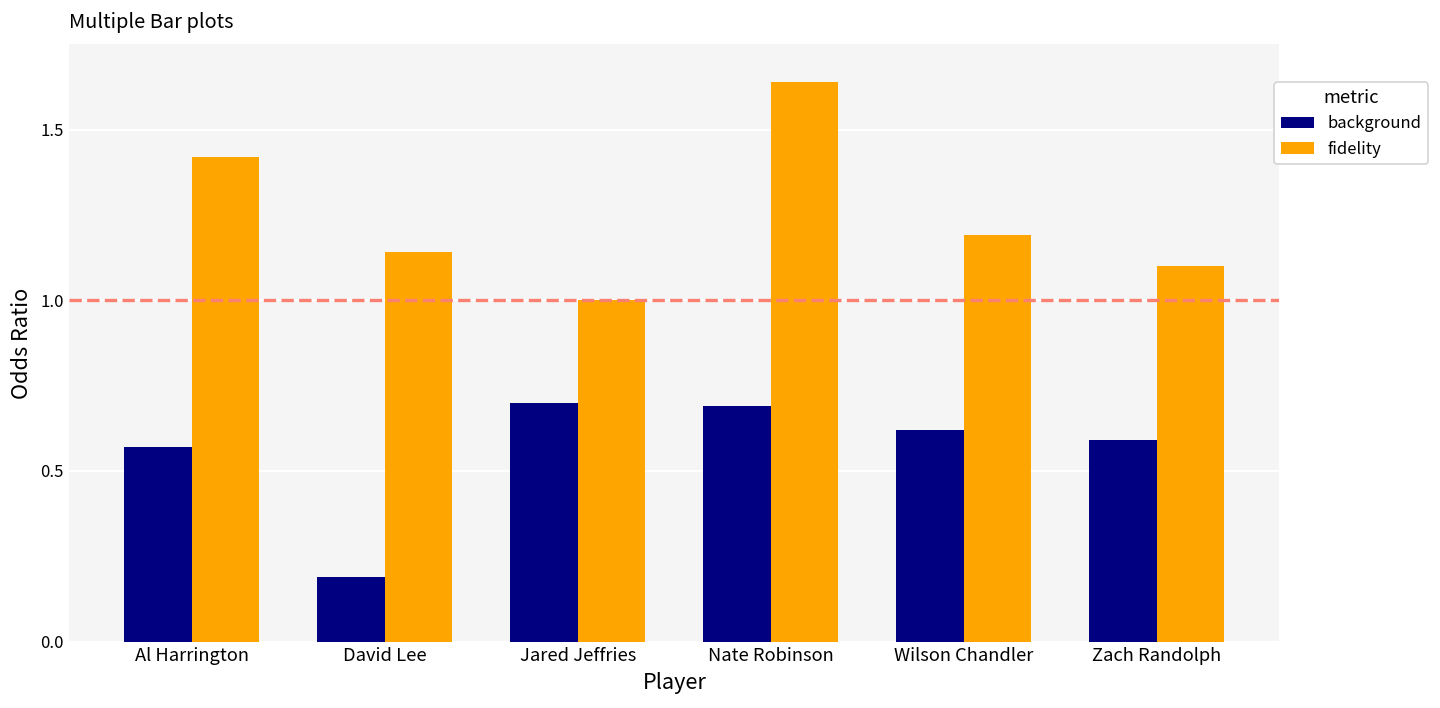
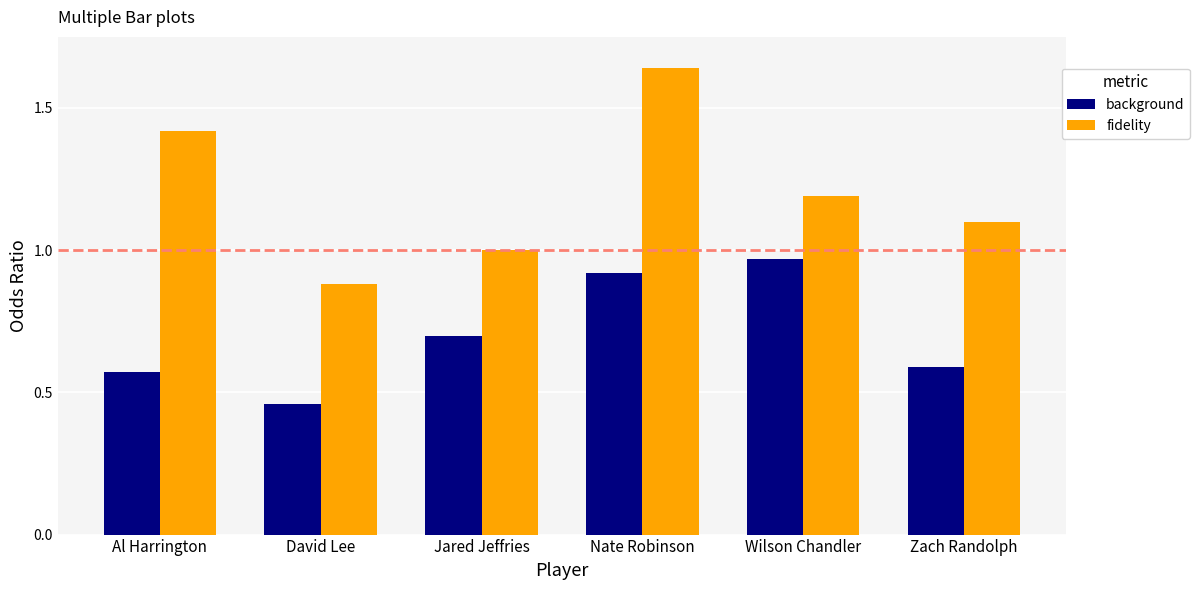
  {
    "background": {
      "Al Harrington": 0.57,
-     "David Lee": 0.19,
+     "David Lee": 0.46,
      "Jared Jeffries": 0.70,
-     "Nate Robinson": 0.69,
-     "Wilson Chandler": 0.62,
+     "Nate Robinson": 0.92,
+     "Wilson Chandler": 0.97,
      "Zach Randolph": 0.59
    },
    "fidelity": {
      "Al Harrington": 1.42,
-     "David Lee": 1.14,
+     "David Lee": 0.88,
      "Jared Jeffries": 1.00,
      "Nate Robinson": 1.64,
      "Wilson Chandler": 1.19,
      "Zach Randolph": 1.10
    }
  }
